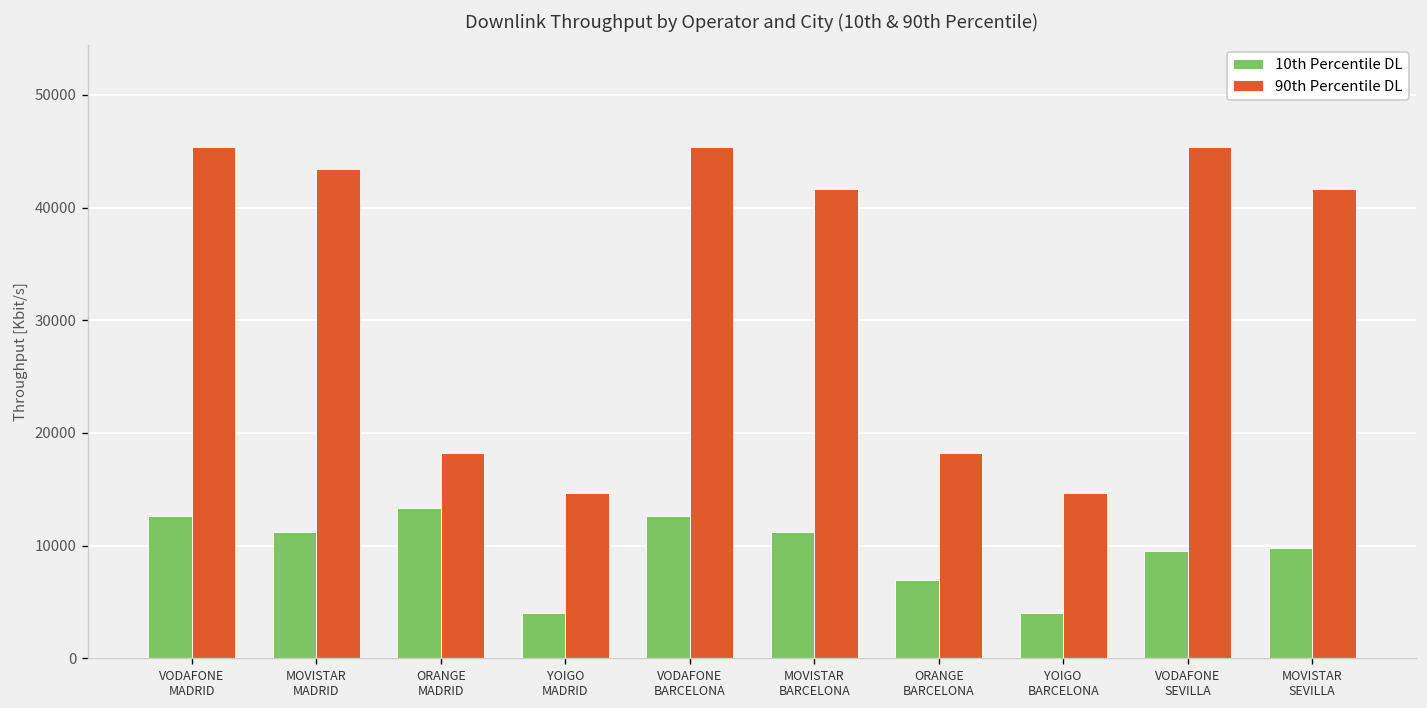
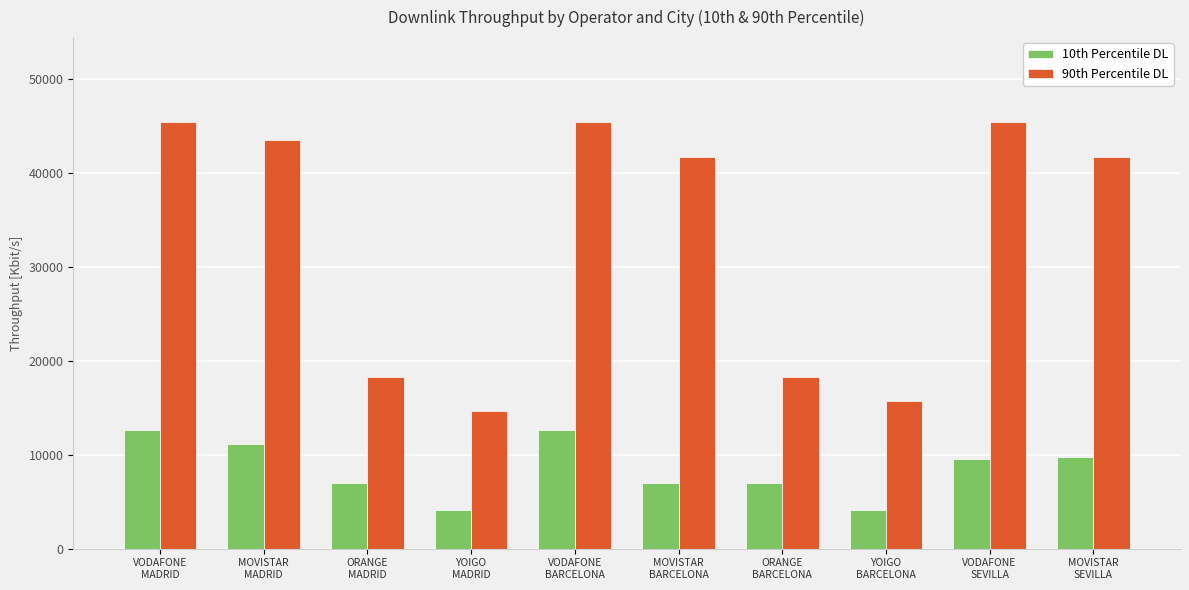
  {
    "10th Percentile DL": {
      "VODAFONE MADRID": 13000,
      "MOVISTAR MADRID": 11000,
-     "ORANGE MADRID": 13000,
+     "ORANGE MADRID": 7000,
      "YOIGO MADRID": 4000,
      "VODAFONE BARCELONA": 13000,
-     "MOVISTAR BARCELONA": 11000,
+     "MOVISTAR BARCELONA": 7000,
      "ORANGE BARCELONA": 7000,
      "YOIGO BARCELONA": 4000,
      "VODAFONE SEVILLA": 10000,
      "MOVISTAR SEVILLA": 10000
    },
    "90th Percentile DL": {
      "VODAFONE MADRID": 45000,
      "MOVISTAR MADRID": 43000,
      "ORANGE MADRID": 18000,
      "YOIGO MADRID": 15000,
      "VODAFONE BARCELONA": 45000,
      "MOVISTAR BARCELONA": 42000,
      "ORANGE BARCELONA": 18000,
-     "YOIGO BARCELONA": 15000,
+     "YOIGO BARCELONA": 16000,
      "VODAFONE SEVILLA": 45000,
      "MOVISTAR SEVILLA": 42000
    }
  }
